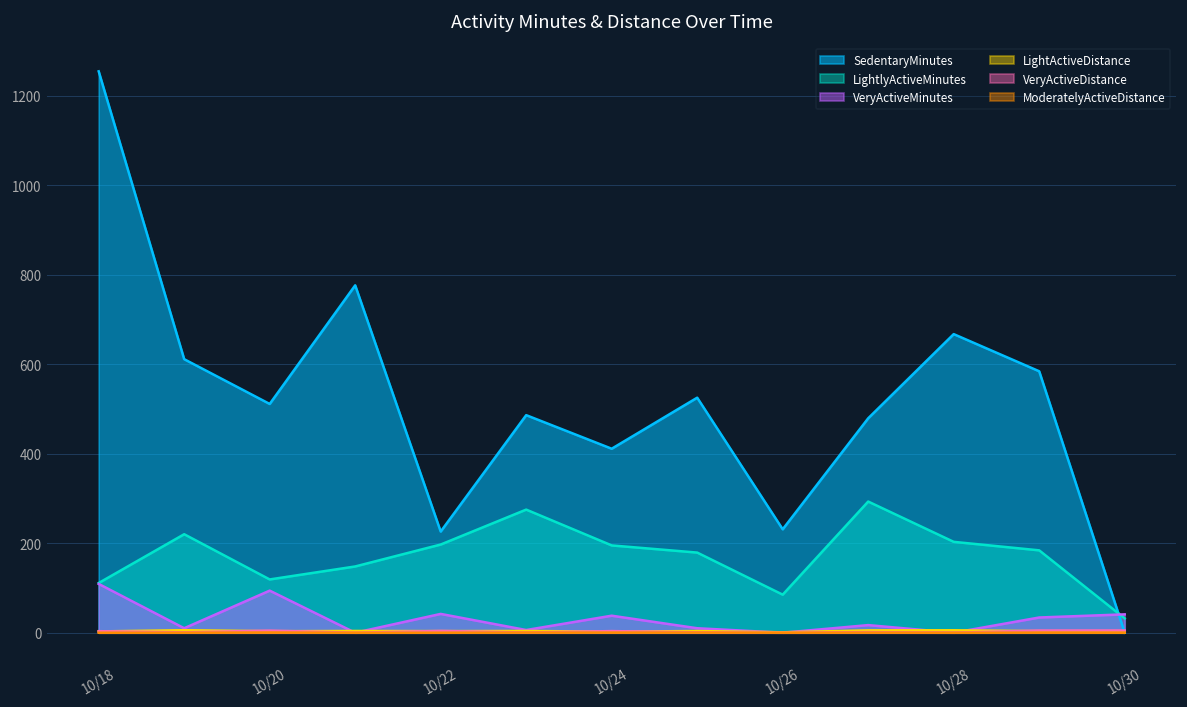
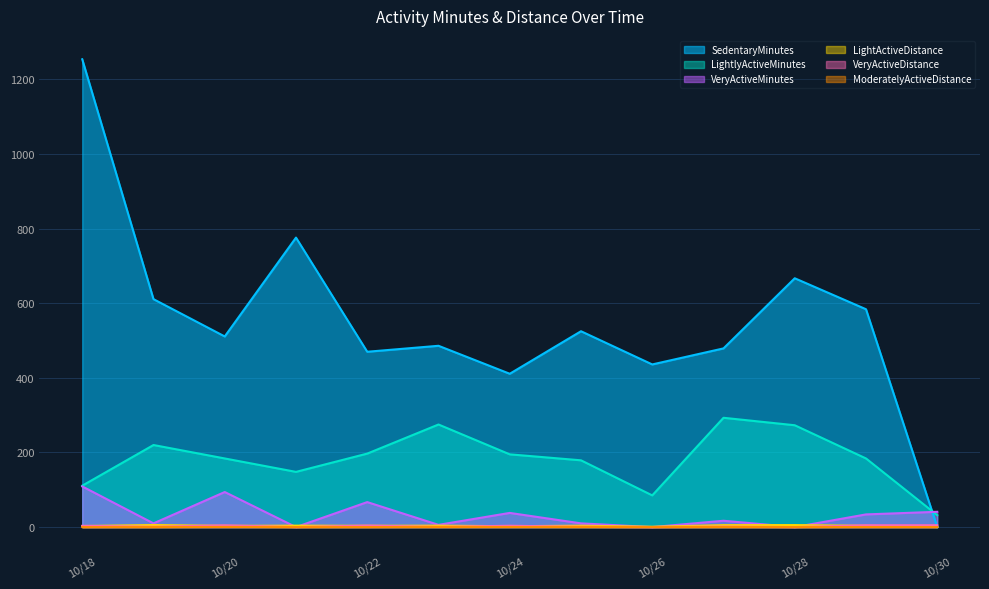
  {
    "SedentaryMinutes": {
      "10/18": 1250,
      "10/20": 510,
-     "10/22": 230,
+     "10/22": 470,
      "10/24": 410,
-     "10/26": 230,
+     "10/26": 440,
      "10/28": 670
    },
    "LightlyActiveMinutes": {
-     "10/20": 120,
+     "10/20": 180,
      "10/22": 200,
      "10/24": 200,
      "10/26": 90,
-     "10/28": 200,
+     "10/28": 270,
      "10/30": 30
    },
    "VeryActiveMinutes": {
      "10/20": 90,
-     "10/22": 40,
+     "10/22": 70,
      "10/24": 40,
      "10/30": 40
    }
  }
